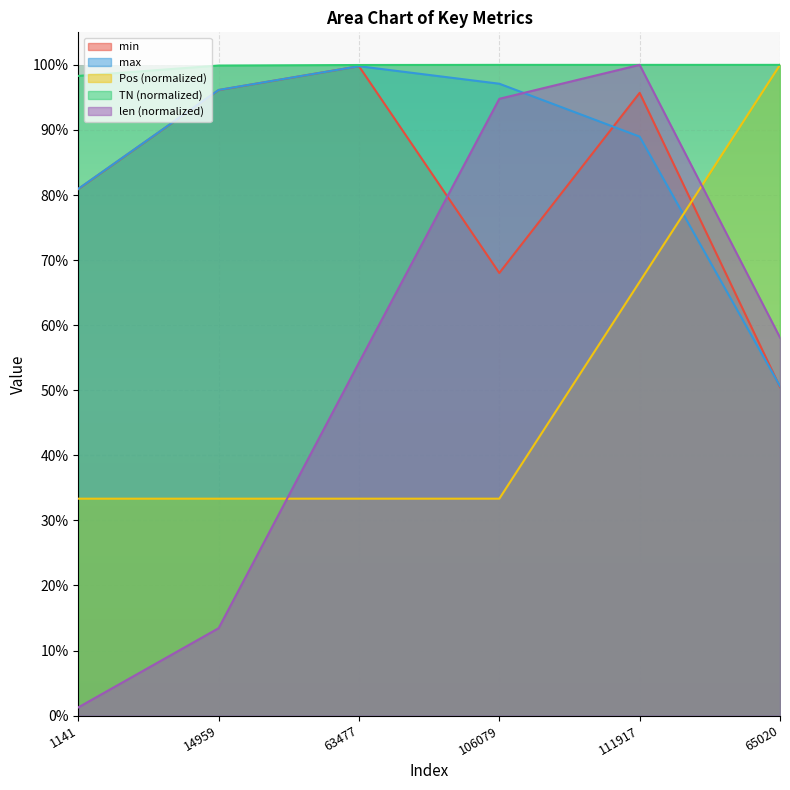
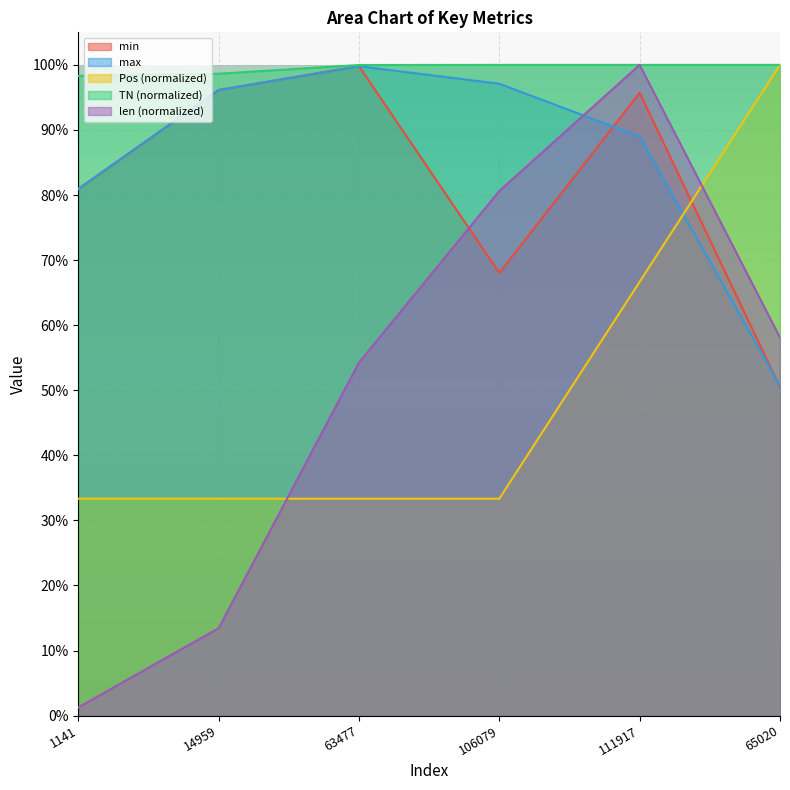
  {
    "min": {
      "106079": "68%",
      "111917": "96%"
    },
    "max": {
      "106079": "97%",
      "111917": "89%"
    },
    "Pos (normalized)": {
      "1141": "33%",
      "14959": "33%",
      "63477": "33%",
      "106079": "33%",
      "111917": "67%"
    },
    "TN (normalized)": {
      "1141": "98%",
-     "14959": "100%",
+     "14959": "99%",
      "106079": "100%"
    },
    "len (normalized)": {
      "1141": "1%",
      "14959": "13%",
      "63477": "54%",
-     "106079": "95%",
+     "106079": "81%",
      "65020": "58%"
    }
  }
